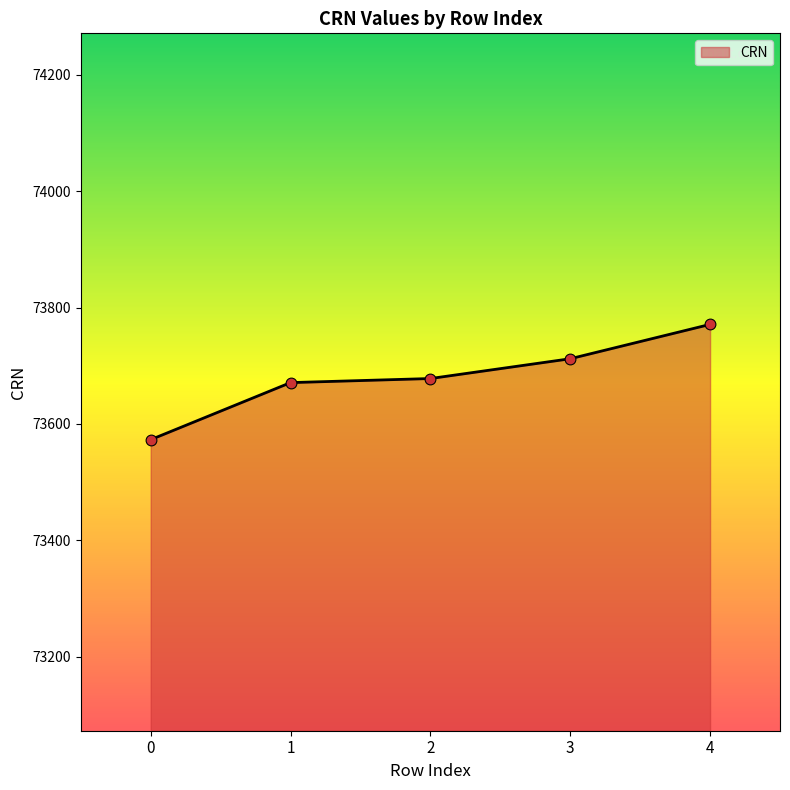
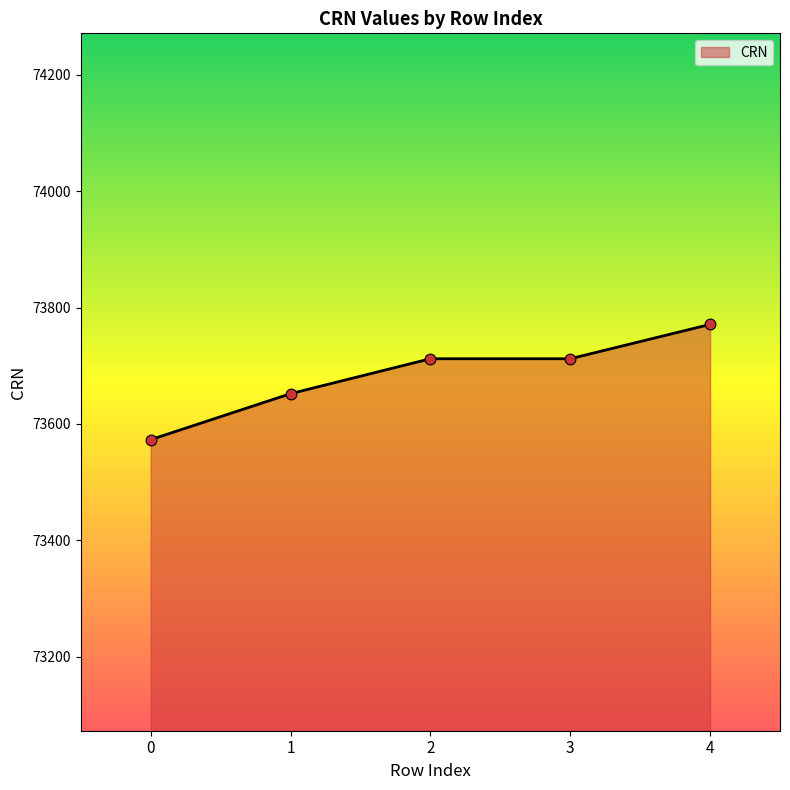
  {
    "0": 73570,
-   "1": 73670,
-   "2": 73680,
+   "1": 73650,
+   "2": 73710,
    "3": 73710,
    "4": 73770
  }
